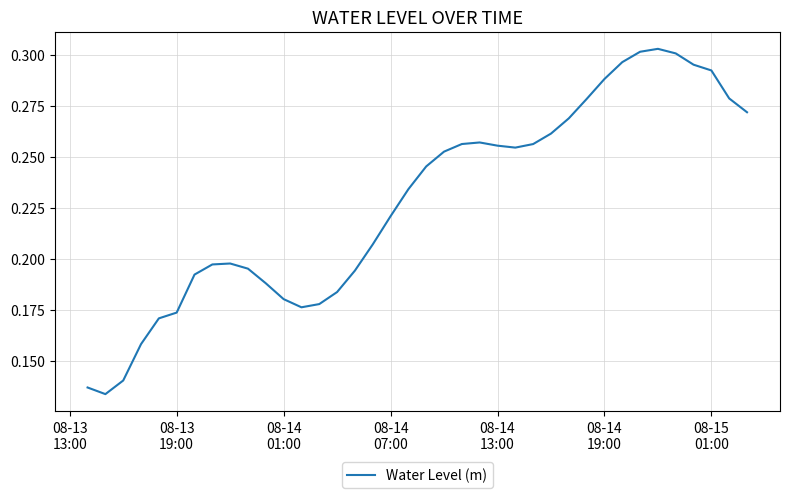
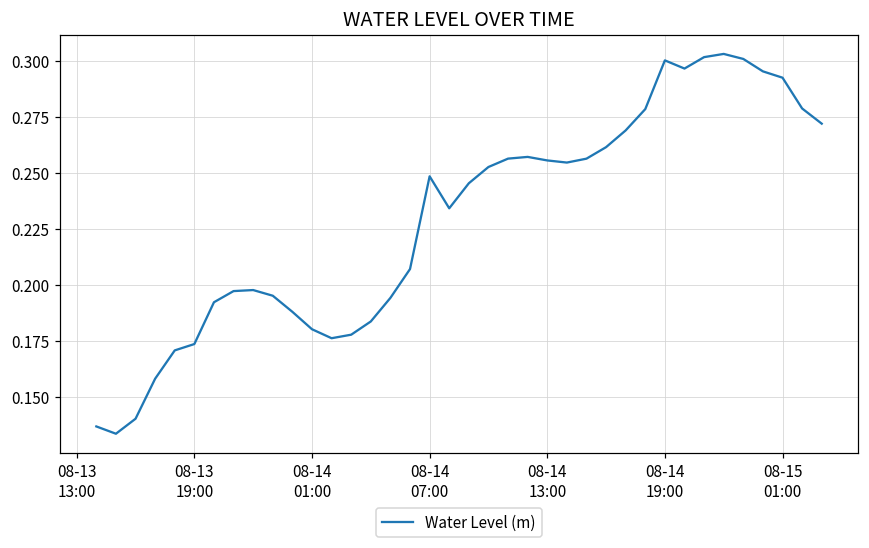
  {
    "08-13 19:00": 0.174,
    "08-14 01:00": 0.180,
-   "08-14 07:00": 0.221,
+   "08-14 07:00": 0.248,
    "08-14 13:00": 0.255,
-   "08-14 19:00": 0.288,
+   "08-14 19:00": 0.300,
    "08-15 01:00": 0.292
  }
